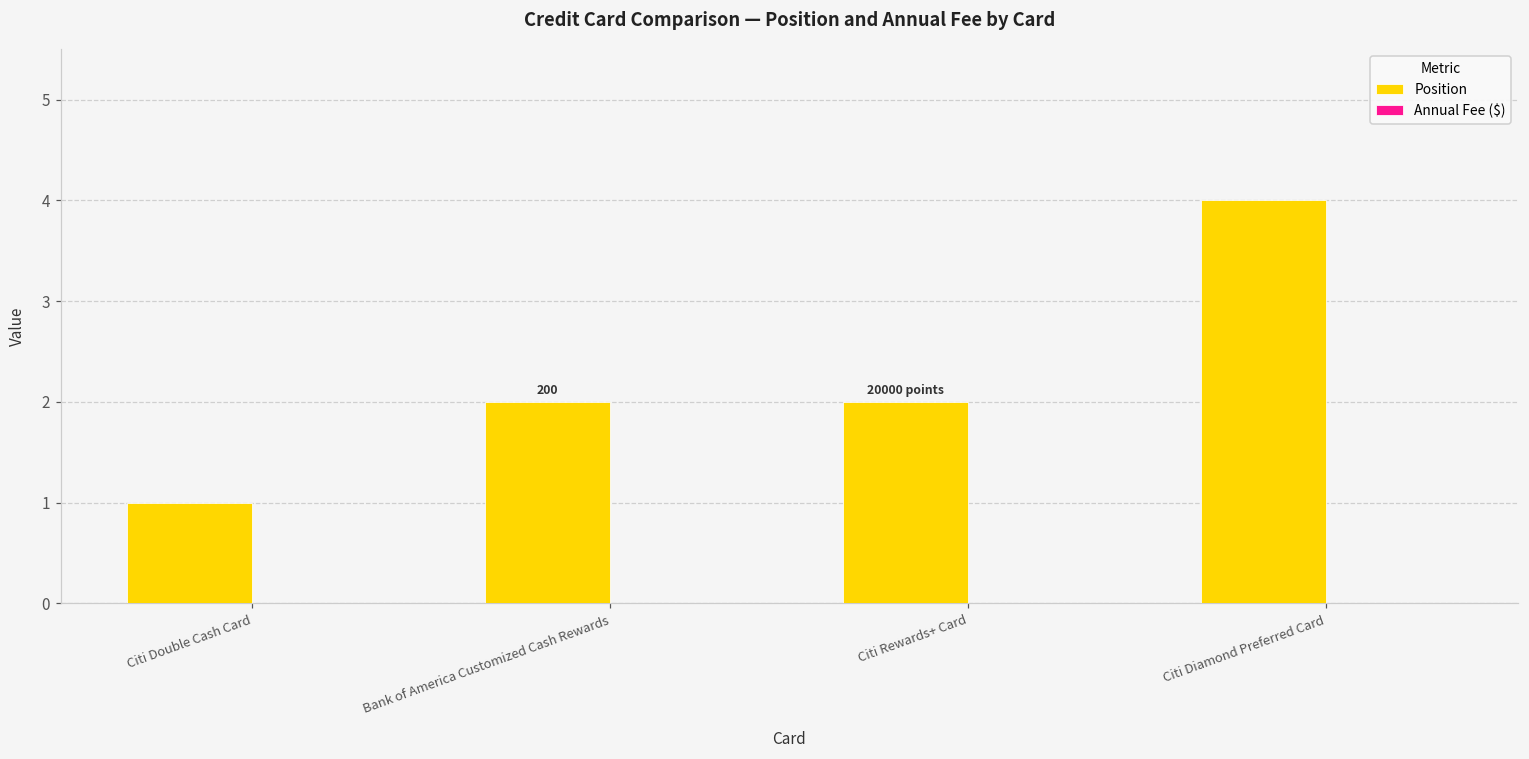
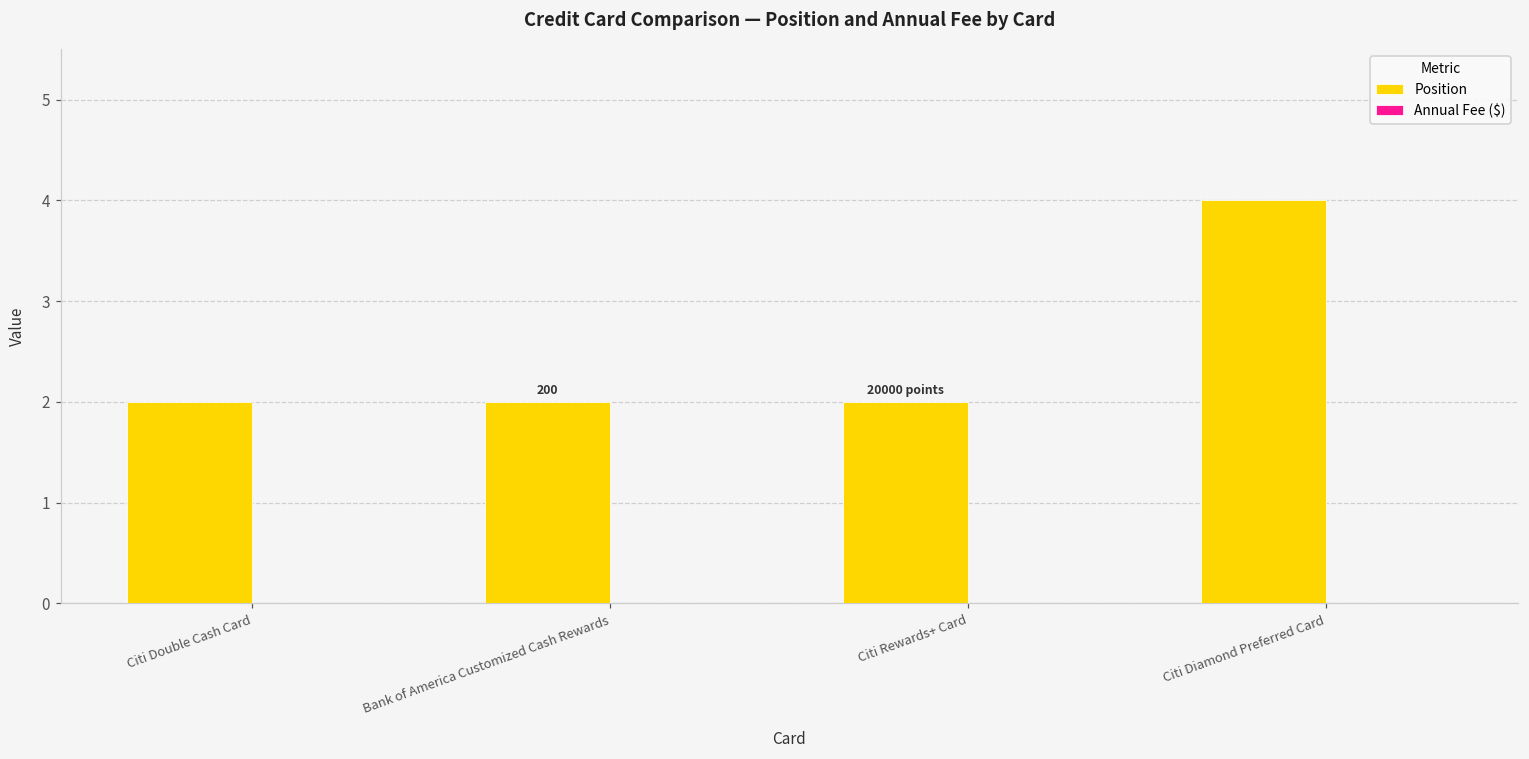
  {
    "Position": {
-     "Citi Double Cash Card": 1,
+     "Citi Double Cash Card": 2,
      "Citi Diamond Preferred Card": 4
    },
    "Annual Fee ($)": {
      "Citi Double Cash Card": 0,
      "Bank of America Customized Cash Rewards": 0,
      "Citi Rewards+ Card": 0,
      "Citi Diamond Preferred Card": 0
    }
  }
